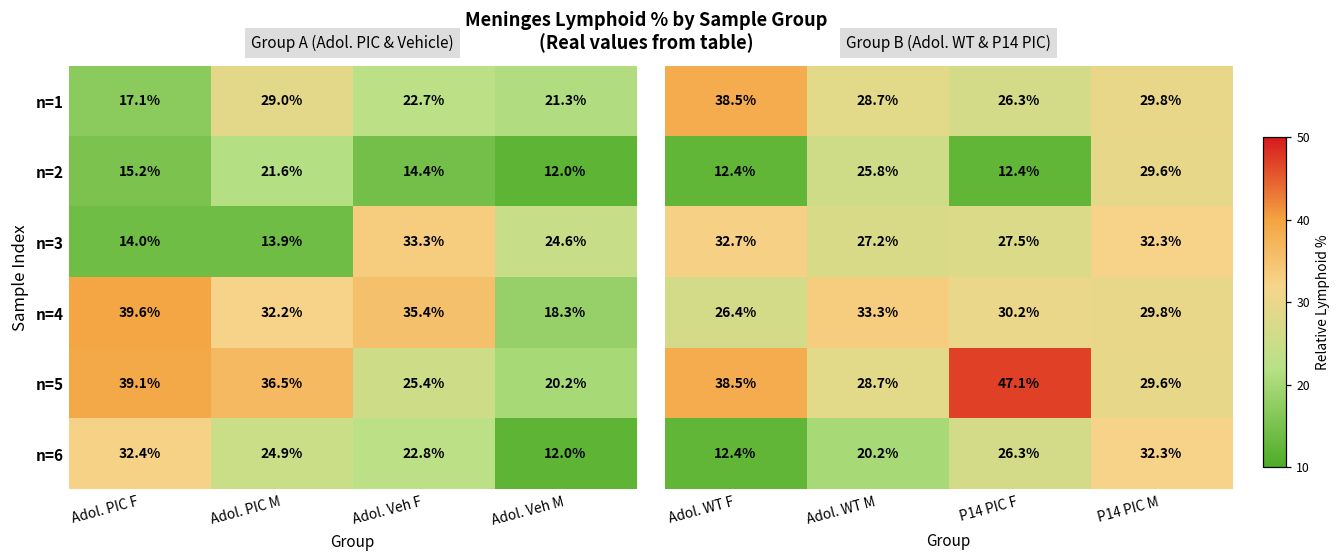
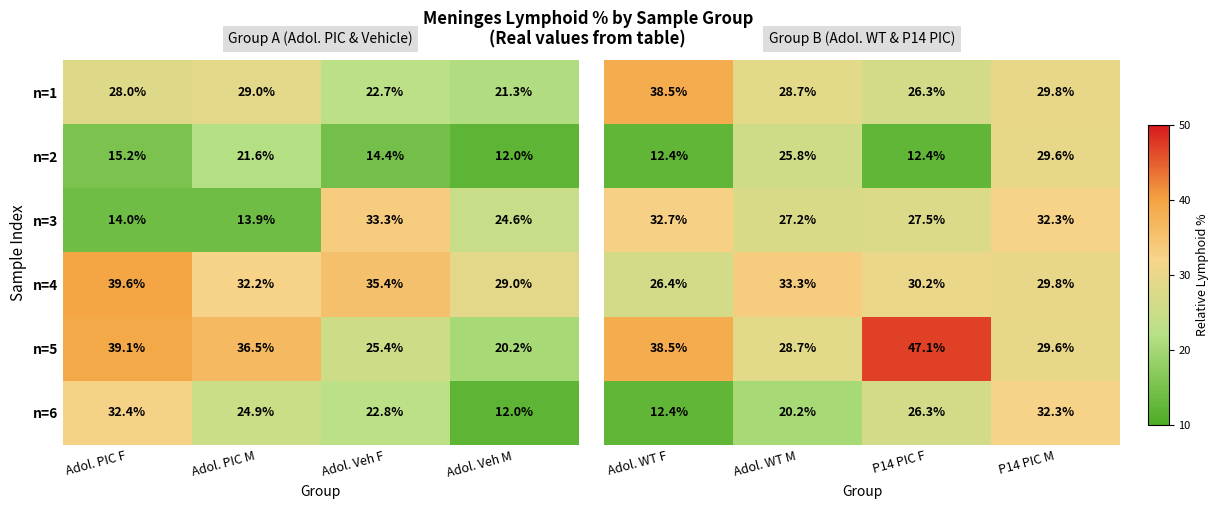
  {
    "Group A (Adol. PIC & Vehicle)": {
      "n=1": {
-       "Adol. PIC F": "17.1%",
+       "Adol. PIC F": "28.0%",
        "Adol. PIC M": "29.0%",
        "Adol. Veh F": "22.7%",
        "Adol. Veh M": "21.3%"
      },
      "n=2": {
        "Adol. PIC F": "15.2%",
        "Adol. PIC M": "21.6%",
        "Adol. Veh F": "14.4%",
        "Adol. Veh M": "12.0%"
      },
      "n=3": {
        "Adol. PIC F": "14.0%",
        "Adol. PIC M": "13.9%",
        "Adol. Veh F": "33.3%",
        "Adol. Veh M": "24.6%"
      },
      "n=4": {
        "Adol. PIC F": "39.6%",
        "Adol. PIC M": "32.2%",
        "Adol. Veh F": "35.4%",
-       "Adol. Veh M": "18.3%"
+       "Adol. Veh M": "29.0%"
      },
      "n=5": {
        "Adol. PIC F": "39.1%",
        "Adol. PIC M": "36.5%",
        "Adol. Veh F": "25.4%",
        "Adol. Veh M": "20.2%"
      },
      "n=6": {
        "Adol. PIC F": "32.4%",
        "Adol. PIC M": "24.9%",
        "Adol. Veh F": "22.8%",
        "Adol. Veh M": "12.0%"
      }
    }
  }
